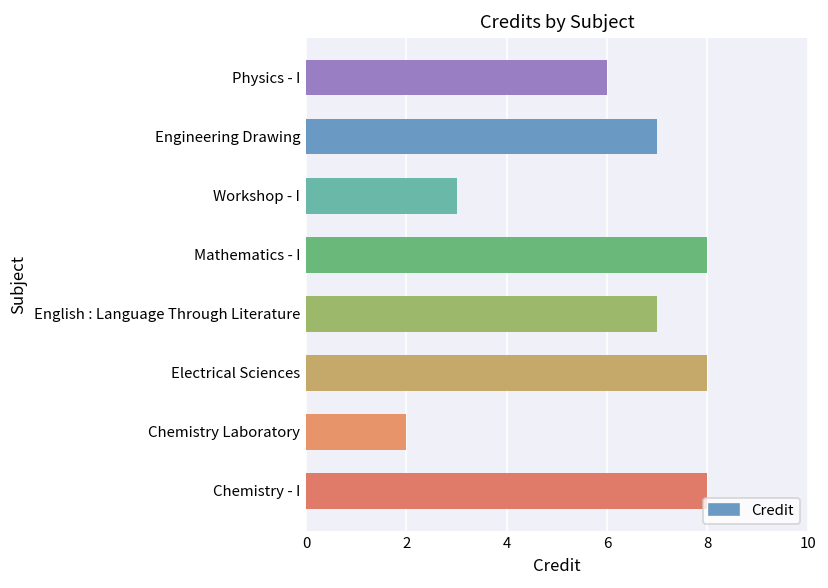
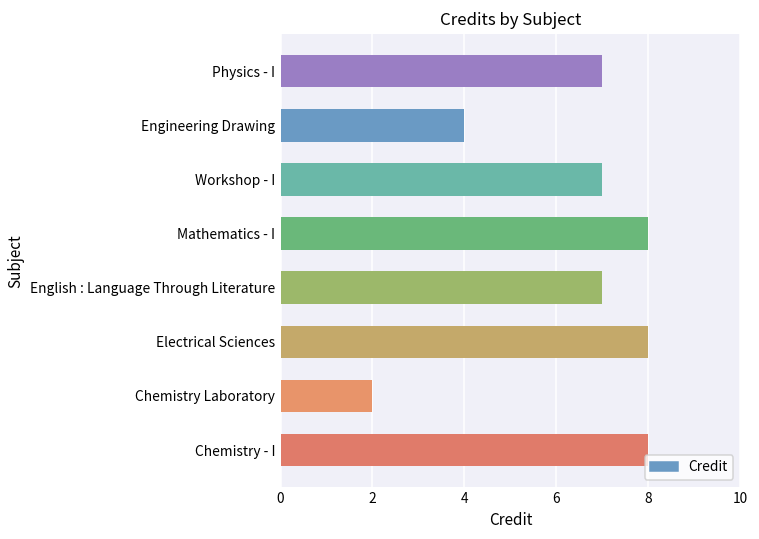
  {
-   "Physics - I": 6,
-   "Engineering Drawing": 7,
-   "Workshop - I": 3,
+   "Physics - I": 7,
+   "Engineering Drawing": 4,
+   "Workshop - I": 7,
    "Mathematics - I": 8,
    "English : Language Through Literature": 7,
    "Electrical Sciences": 8,
    "Chemistry Laboratory": 2,
    "Chemistry - I": 8
  }
